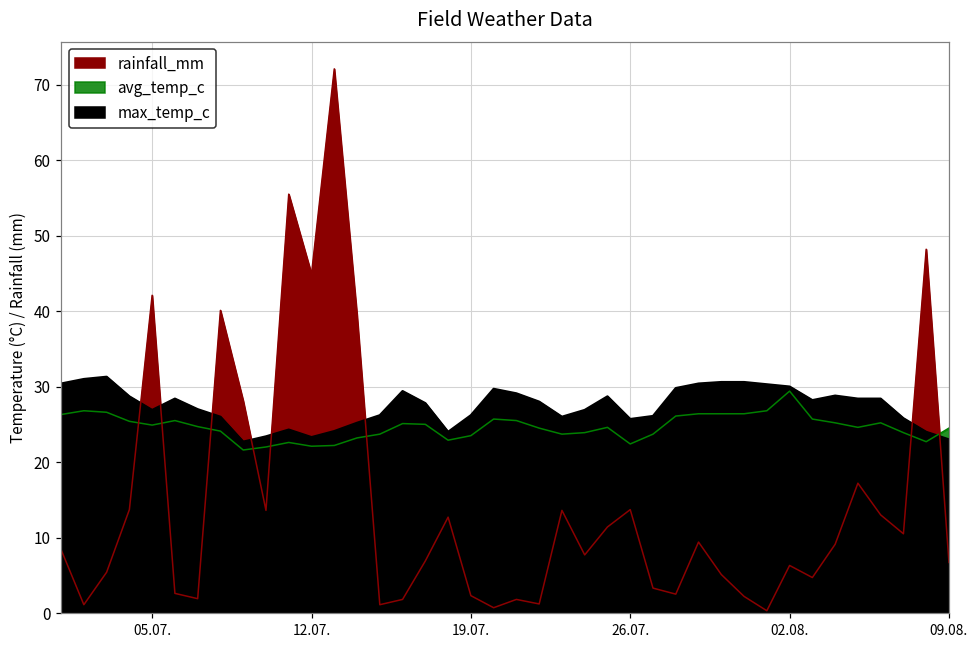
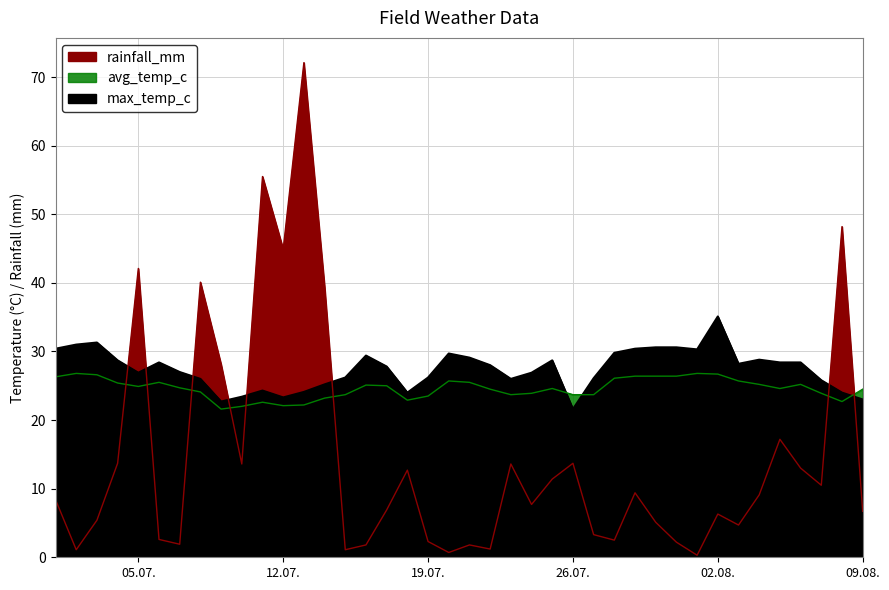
  {
    "rainfall_mm": {
      "05.07.": 42,
      "12.07.": 45,
      "19.07.": 2,
      "26.07.": 14,
      "02.08.": 6,
      "09.08.": 7
    },
    "avg_temp_c": {
      "05.07.": 25,
      "12.07.": 22,
      "19.07.": 24,
-     "26.07.": 22,
-     "02.08.": 29,
+     "26.07.": 24,
+     "02.08.": 27,
      "09.08.": 25
    },
    "max_temp_c": {
      "05.07.": 27,
      "12.07.": 23,
      "19.07.": 26,
-     "26.07.": 26,
-     "02.08.": 30,
+     "26.07.": 22,
+     "02.08.": 35,
      "09.08.": 23
    }
  }
